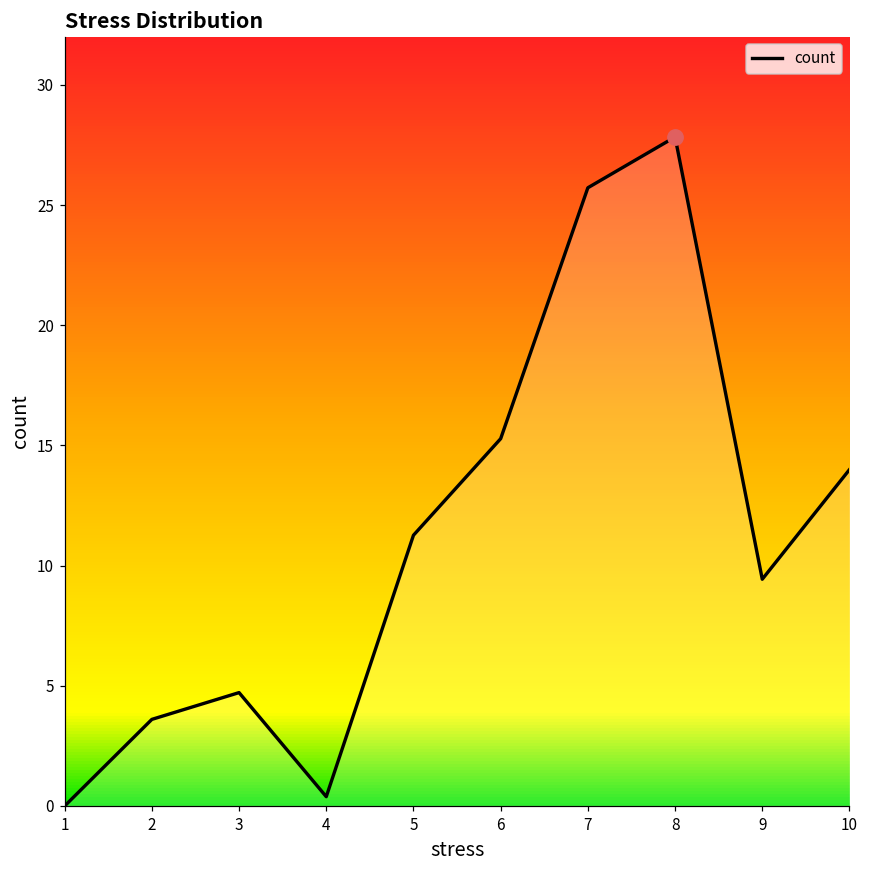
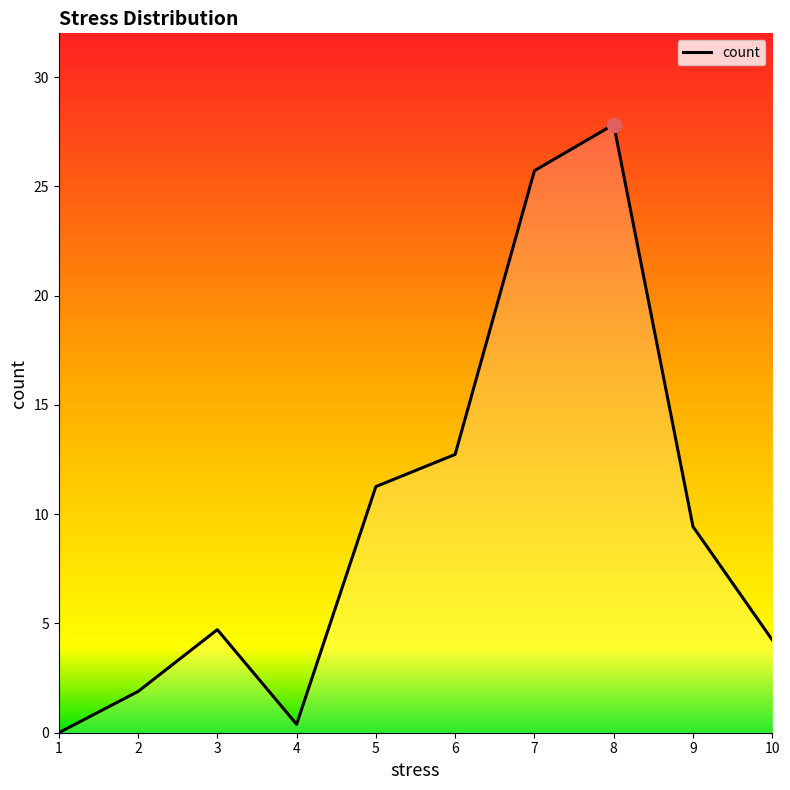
  {
    "count": {
      "1": 0.0,
-     "2": 3.6,
+     "2": 1.9,
      "3": 4.7,
      "4": 0.4,
      "5": 11.3,
-     "6": 15.3,
+     "6": 12.7,
      "7": 25.7,
      "9": 9.4,
-     "10": 14.0
+     "10": 4.2
    }
  }
